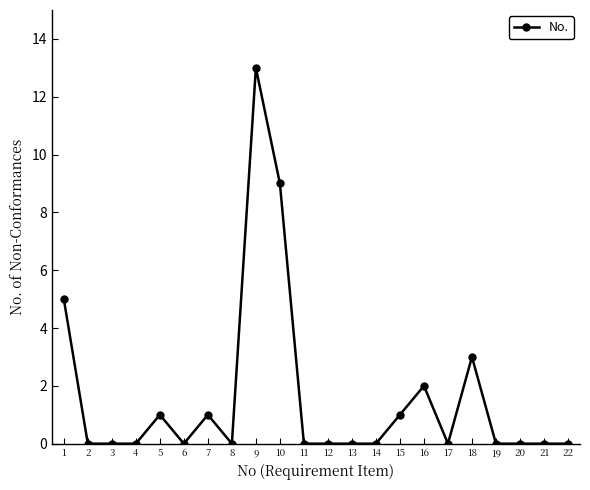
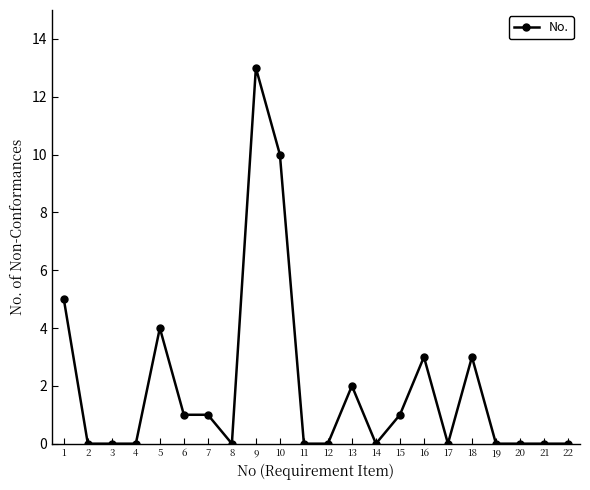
  {
    "1": 5,
    "2": 0,
    "3": 0,
    "4": 0,
-   "5": 1,
-   "6": 0,
+   "5": 4,
+   "6": 1,
    "7": 1,
    "8": 0,
    "9": 13,
-   "10": 9,
+   "10": 10,
    "11": 0,
    "12": 0,
-   "13": 0,
+   "13": 2,
    "14": 0,
    "15": 1,
-   "16": 2,
+   "16": 3,
    "17": 0,
    "18": 3,
    "19": 0,
    "20": 0,
    "21": 0,
    "22": 0
  }
